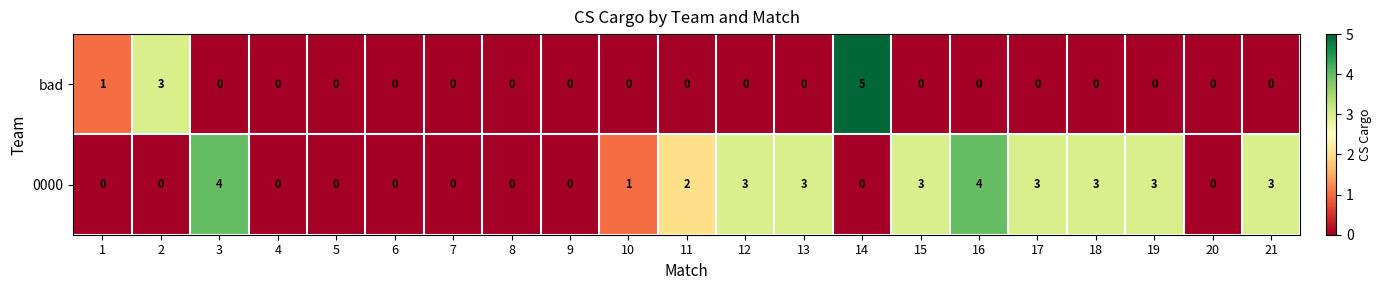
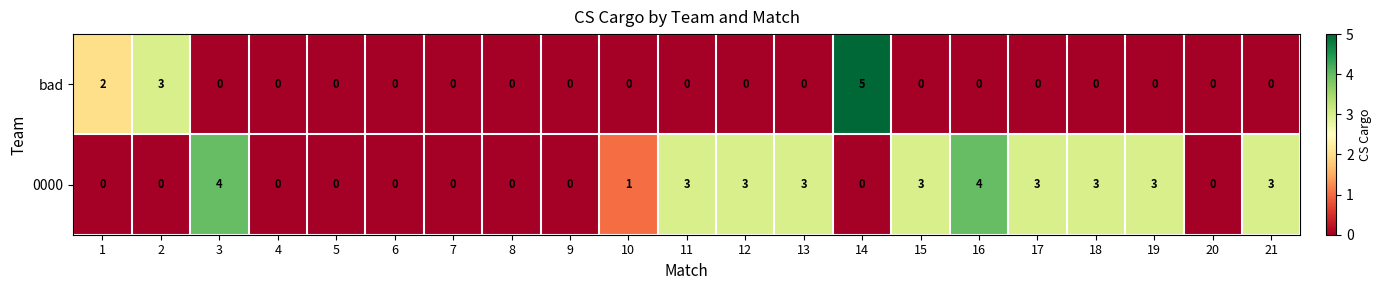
  {
    "bad": {
-     "1": 1,
+     "1": 2,
      "2": 3,
      "3": 0,
      "4": 0,
      "5": 0,
      "6": 0,
      "7": 0,
      "8": 0,
      "9": 0,
      "10": 0,
      "11": 0,
      "12": 0,
      "13": 0,
      "14": 5,
      "15": 0,
      "16": 0,
      "17": 0,
      "18": 0,
      "19": 0,
      "20": 0,
      "21": 0
    },
    "0000": {
      "1": 0,
      "2": 0,
      "3": 4,
      "4": 0,
      "5": 0,
      "6": 0,
      "7": 0,
      "8": 0,
      "9": 0,
      "10": 1,
-     "11": 2,
+     "11": 3,
      "12": 3,
      "13": 3,
      "14": 0,
      "15": 3,
      "16": 4,
      "17": 3,
      "18": 3,
      "19": 3,
      "20": 0,
      "21": 3
    }
  }
